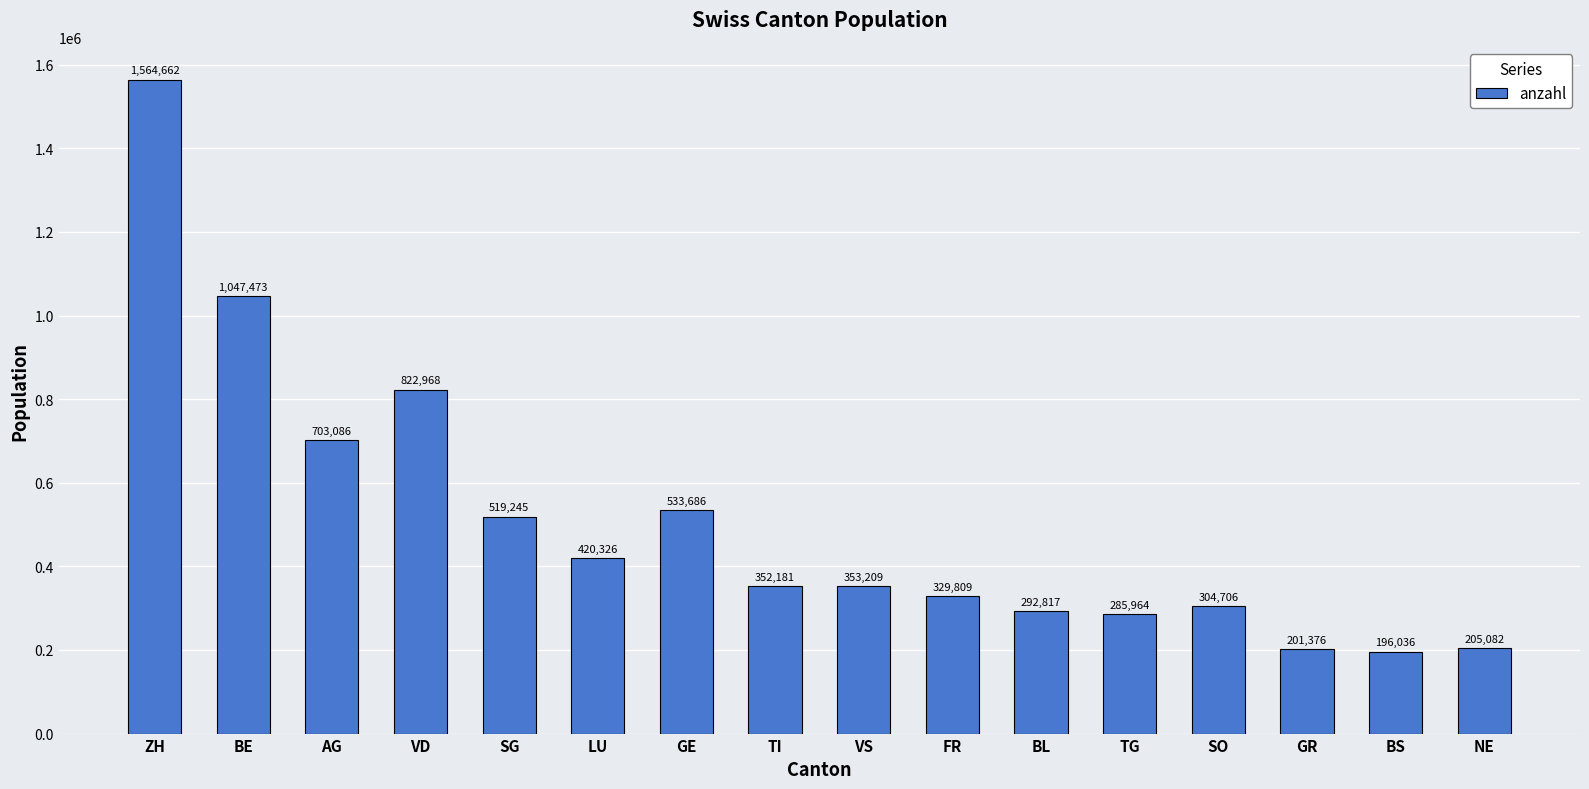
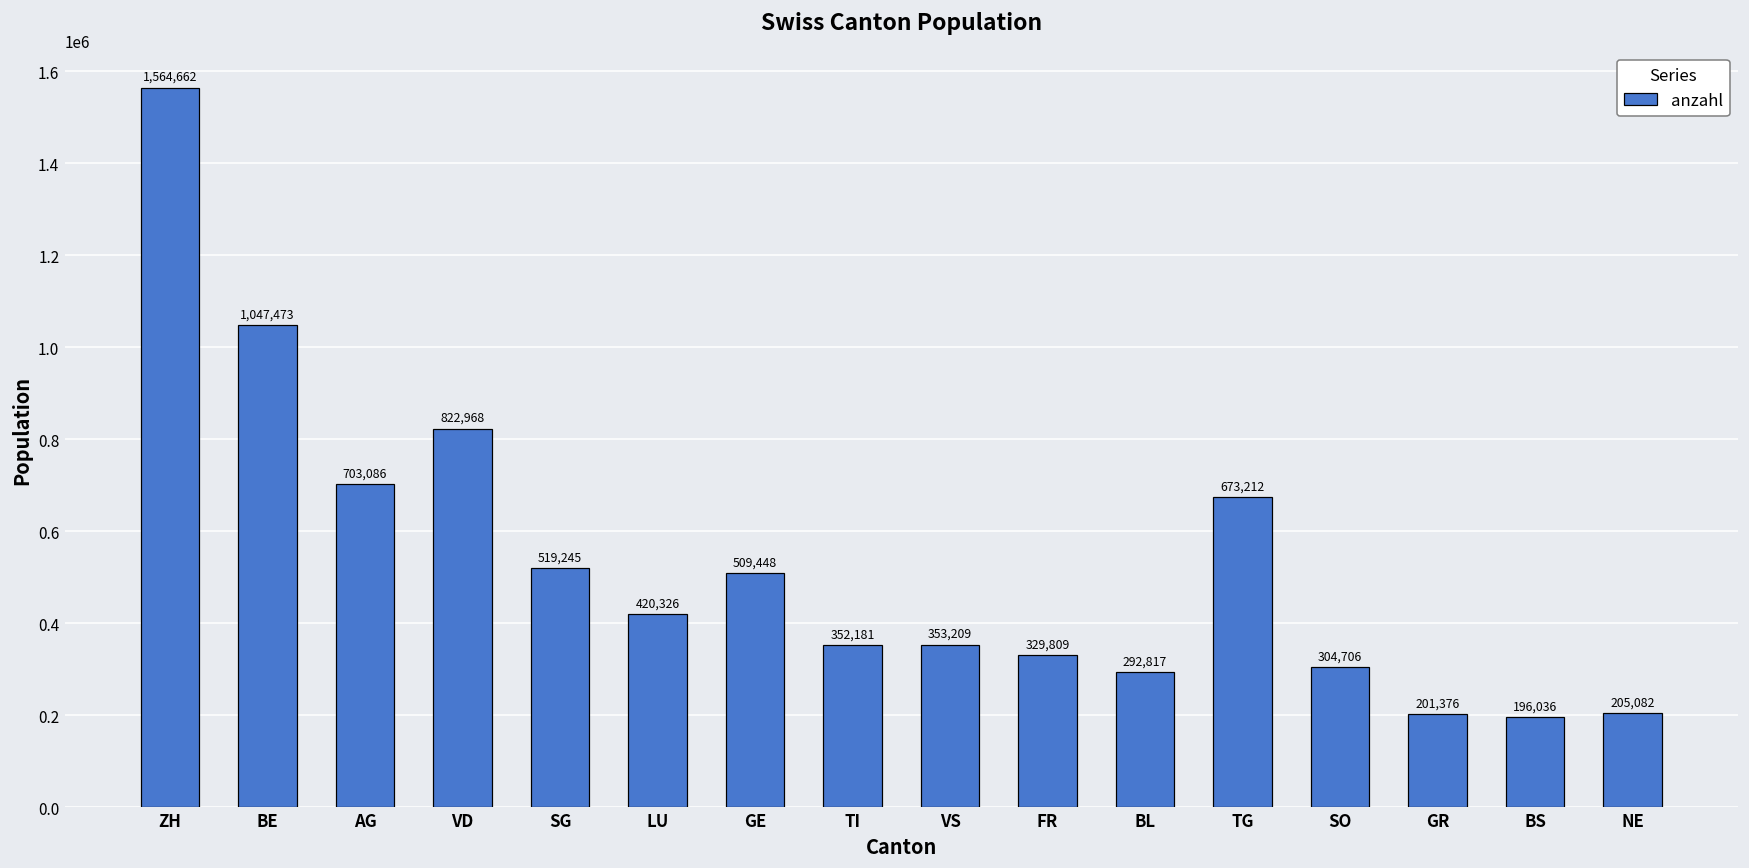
  {
    "ZH": "1,564,662",
    "BE": "1,047,473",
    "AG": "703,086",
    "VD": "822,968",
    "SG": "519,245",
    "LU": "420,326",
-   "GE": "533,686",
+   "GE": "509,448",
    "TI": "352,181",
    "VS": "353,209",
    "FR": "329,809",
    "BL": "292,817",
-   "TG": "285,964",
+   "TG": "673,212",
    "SO": "304,706",
    "GR": "201,376",
    "BS": "196,036",
    "NE": "205,082"
  }
